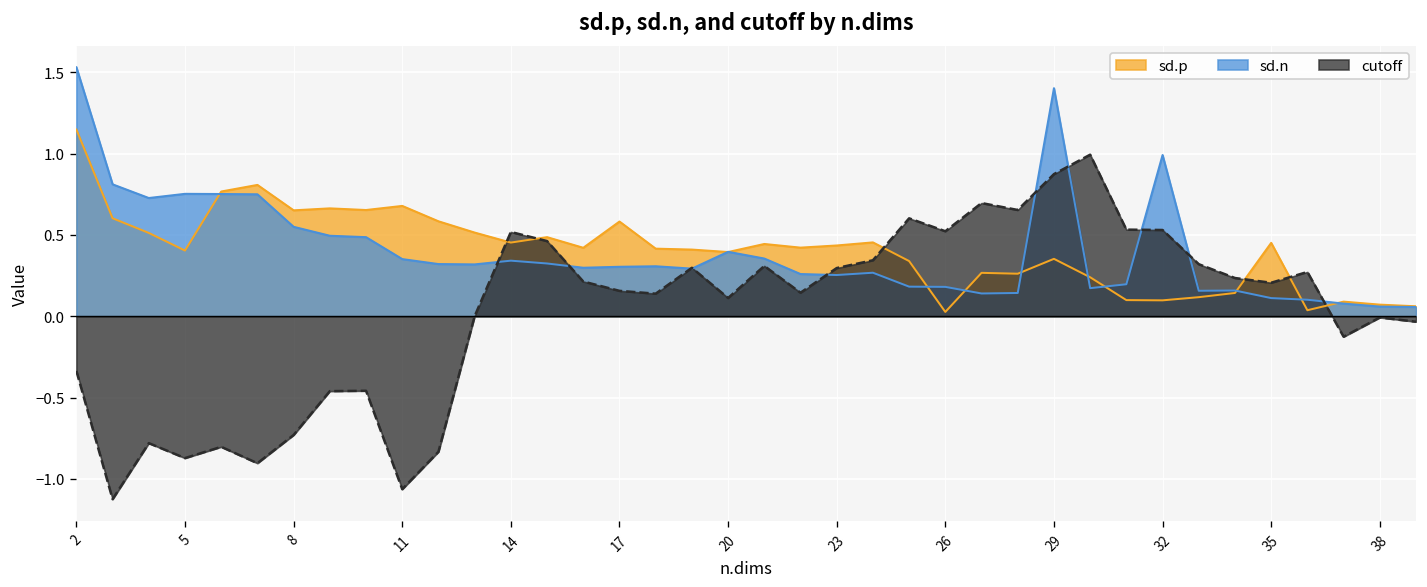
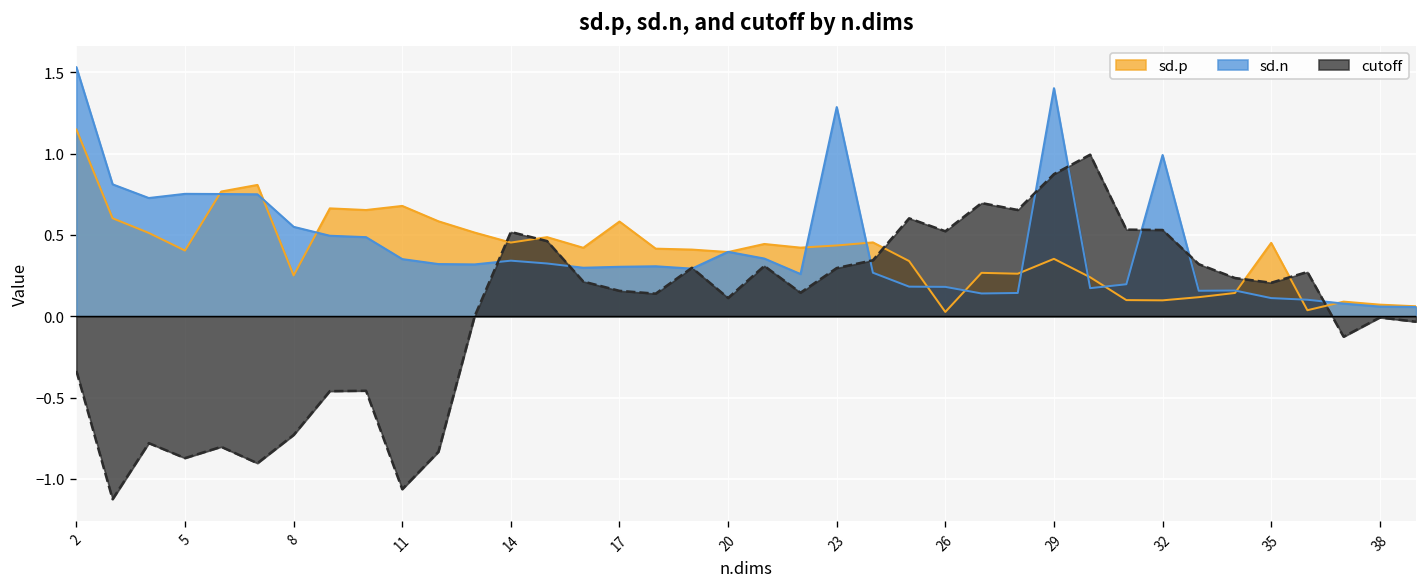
  {
    "sd.p": {
      "2": 1.15,
      "5": 0.40,
-     "8": 0.65,
+     "8": 0.25,
      "11": 0.68,
      "14": 0.45,
      "17": 0.58,
      "23": 0.44,
      "26": 0.03,
      "29": 0.35,
      "32": 0.10,
      "35": 0.45
    },
    "sd.n": {
      "2": 1.53,
      "5": 0.75,
      "8": 0.55,
      "11": 0.35,
      "14": 0.34,
      "17": 0.30,
-     "23": 0.25,
+     "23": 1.29,
      "26": 0.18,
      "29": 1.40,
      "32": 0.99,
      "35": 0.11
    }
  }
